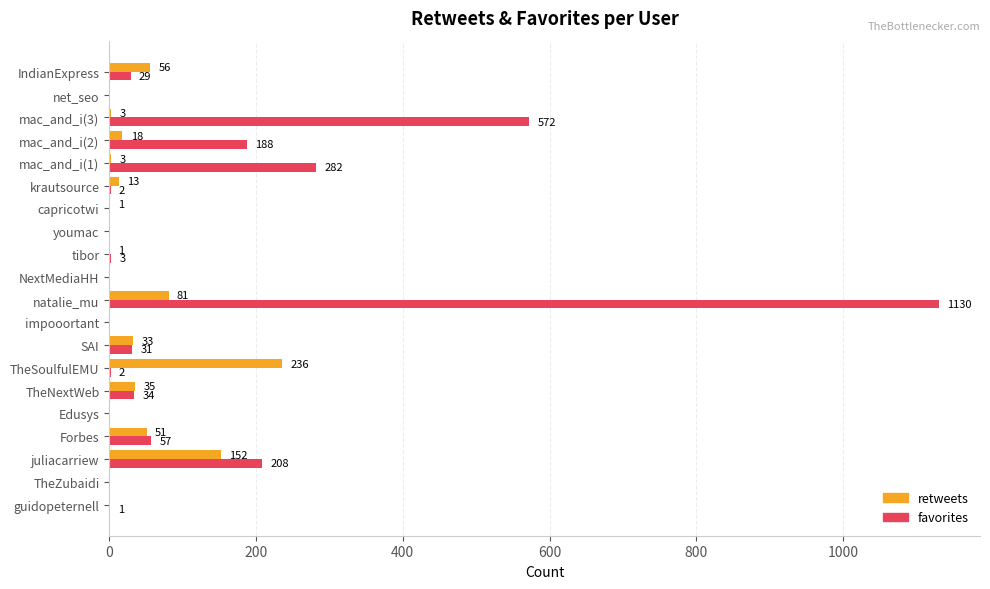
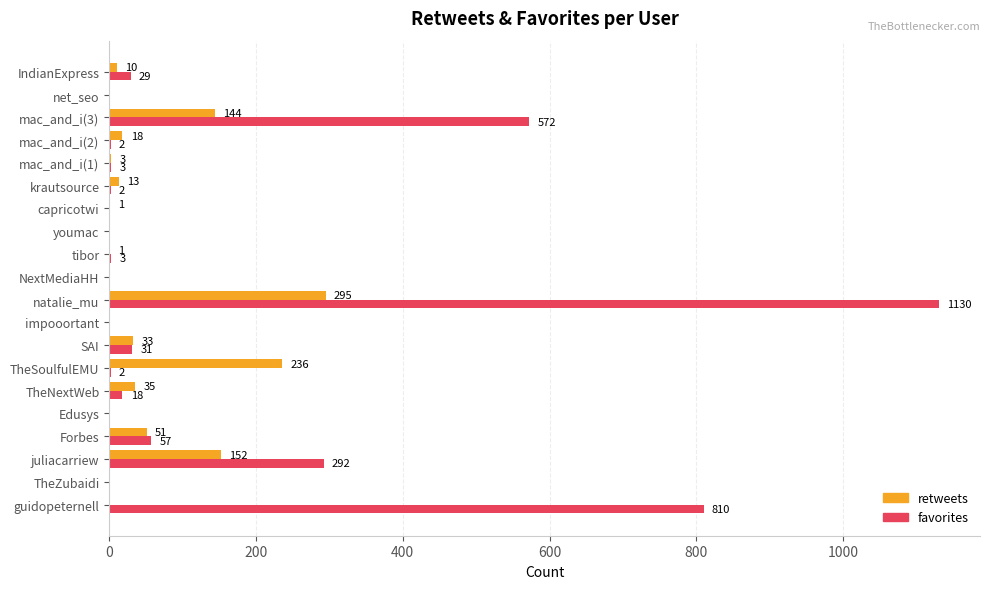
  {
    "retweets": {
-     "IndianExpress": 56,
-     "mac_and_i(3)": 3,
+     "IndianExpress": 10,
+     "mac_and_i(3)": 144,
      "mac_and_i(2)": 18,
      "mac_and_i(1)": 3,
      "krautsource": 13,
      "capricotwi": 1,
      "tibor": 1,
-     "natalie_mu": 81,
+     "natalie_mu": 295,
      "SAI": 33,
      "TheSoulfulEMU": 236,
      "TheNextWeb": 35,
      "Forbes": 51,
      "juliacarriew": 152
    },
    "favorites": {
      "IndianExpress": 29,
      "mac_and_i(3)": 572,
-     "mac_and_i(2)": 188,
-     "mac_and_i(1)": 282,
+     "mac_and_i(2)": 2,
+     "mac_and_i(1)": 3,
      "krautsource": 2,
      "tibor": 3,
      "natalie_mu": 1130,
      "SAI": 31,
      "TheSoulfulEMU": 2,
-     "TheNextWeb": 34,
+     "TheNextWeb": 18,
      "Forbes": 57,
-     "juliacarriew": 208,
-     "guidopeternell": 1
+     "juliacarriew": 292,
+     "guidopeternell": 810
    }
  }
